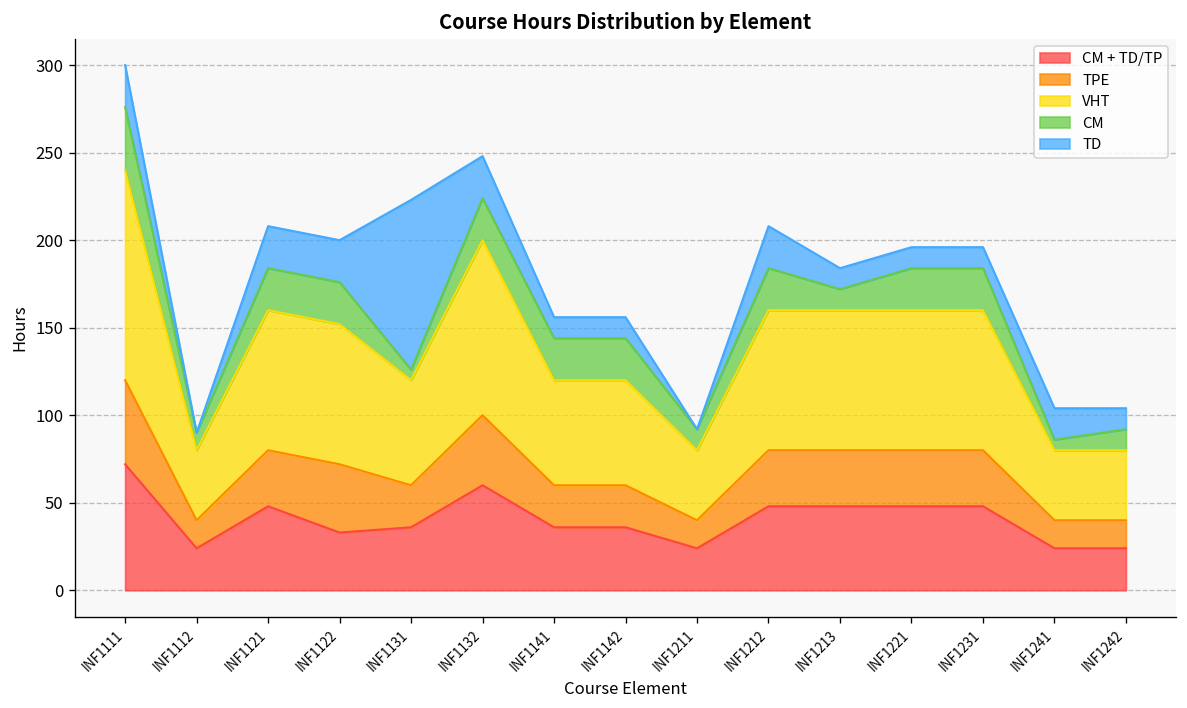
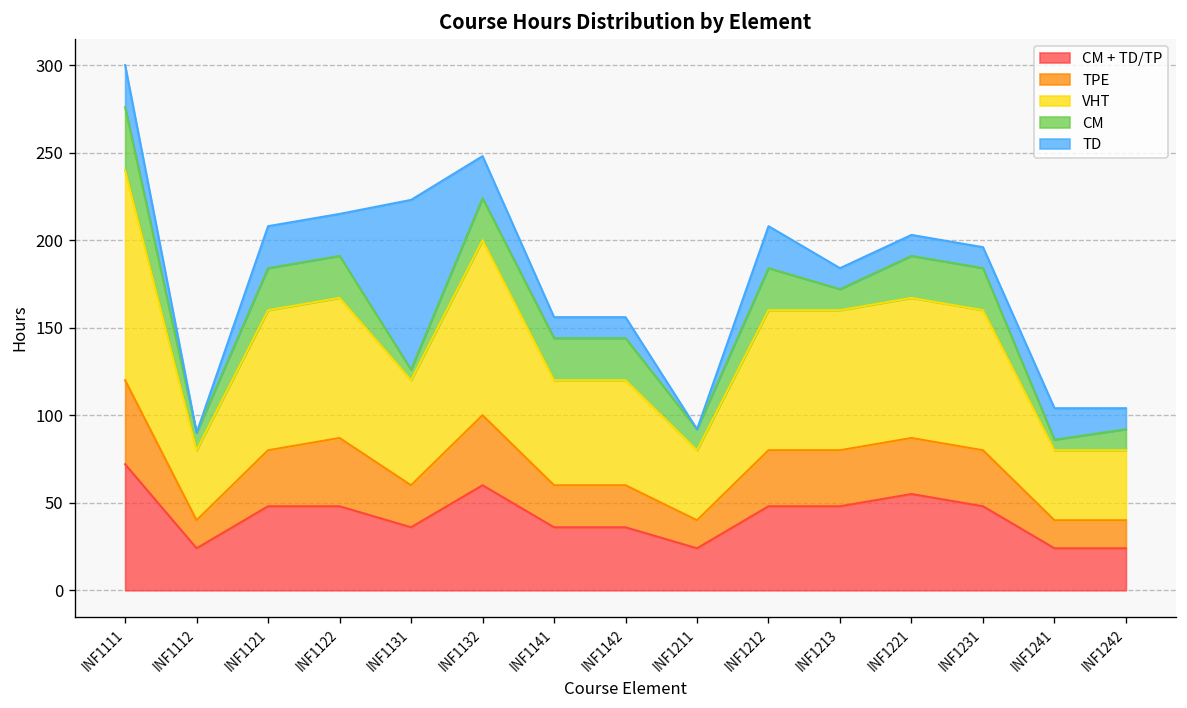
  {
    "CM + TD/TP": {
      "INF1111": 72,
      "INF1112": 24,
      "INF1121": 48,
-     "INF1122": 33,
+     "INF1122": 48,
      "INF1131": 36,
      "INF1132": 60,
      "INF1141": 36,
      "INF1142": 36,
      "INF1211": 24,
      "INF1212": 48,
      "INF1213": 48,
-     "INF1221": 48,
+     "INF1221": 55,
      "INF1231": 48,
      "INF1241": 24,
      "INF1242": 24
    },
    "TPE": {
      "INF1111": 48,
      "INF1112": 16,
      "INF1121": 32,
      "INF1122": 39,
      "INF1131": 24,
      "INF1132": 40,
      "INF1141": 24,
      "INF1142": 24,
      "INF1211": 16,
      "INF1212": 32,
      "INF1213": 32,
      "INF1221": 32,
      "INF1231": 32,
      "INF1241": 16,
      "INF1242": 16
    },
    "VHT": {
      "INF1111": 120,
      "INF1112": 40,
      "INF1121": 80,
      "INF1122": 80,
      "INF1131": 60,
      "INF1132": 100,
      "INF1141": 60,
      "INF1142": 60,
      "INF1211": 40,
      "INF1212": 80,
      "INF1213": 80,
      "INF1221": 80,
      "INF1231": 80,
      "INF1241": 40,
      "INF1242": 40
    },
    "CM": {
      "INF1111": 36,
      "INF1121": 24,
      "INF1122": 24,
      "INF1131": 6,
      "INF1132": 24,
      "INF1141": 24,
      "INF1142": 24,
      "INF1212": 24,
      "INF1213": 12,
      "INF1221": 24,
      "INF1231": 24,
      "INF1241": 6,
      "INF1242": 12
    },
    "TD": {
      "INF1111": 24,
      "INF1121": 24,
      "INF1122": 24,
      "INF1131": 97,
      "INF1132": 24,
      "INF1141": 12,
      "INF1142": 12,
      "INF1212": 24,
      "INF1213": 12,
      "INF1221": 12,
      "INF1231": 12,
      "INF1241": 18,
      "INF1242": 12
    }
  }
